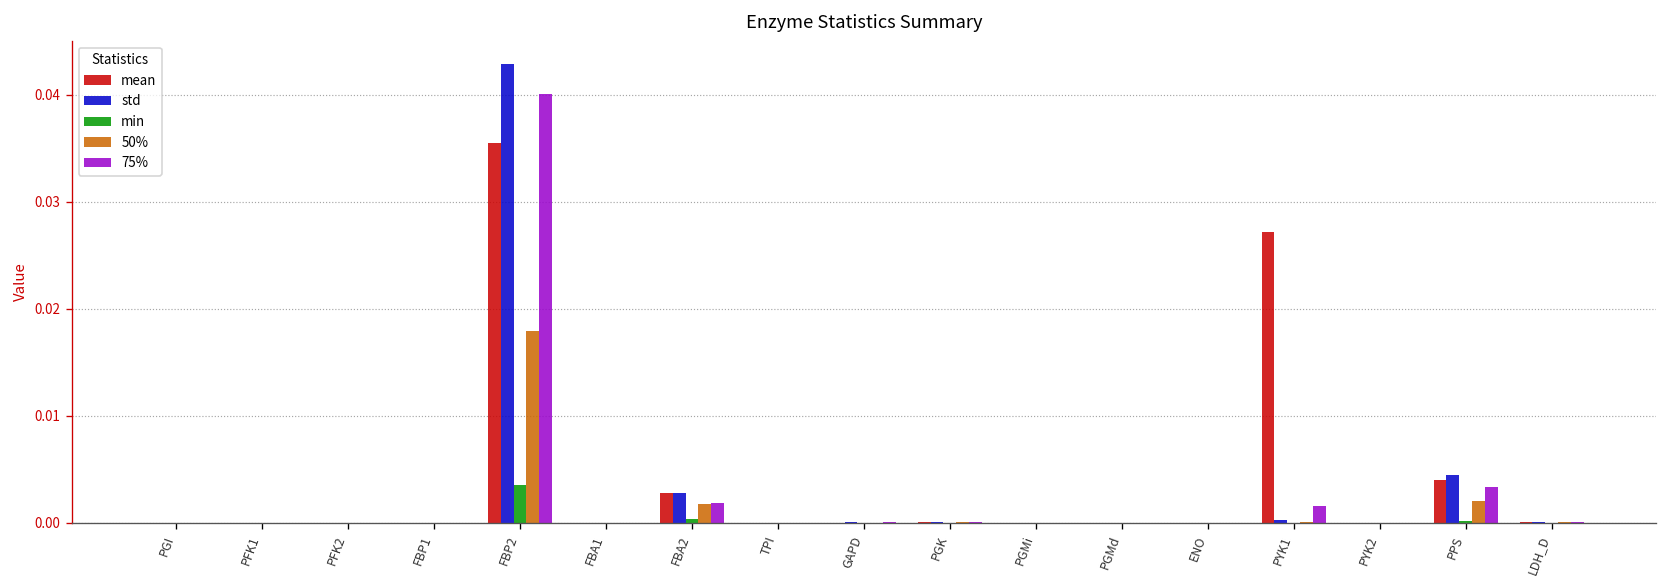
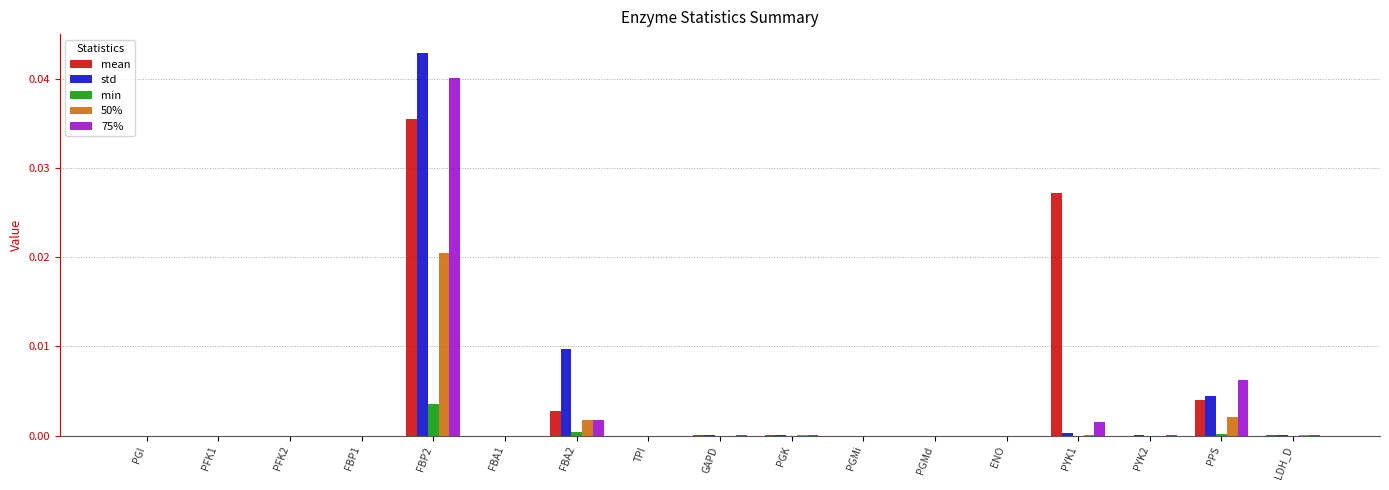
  {
    "mean": {
      "FBP2": 0.035,
      "FBA2": 0.003,
      "PYK1": 0.027,
      "PPS": 0.004
    },
    "std": {
      "FBP2": 0.043,
-     "FBA2": 0.003,
+     "FBA2": 0.010,
      "PYK1": 0.000,
      "PPS": 0.004
    },
    "min": {
      "FBP2": 0.004,
      "FBA2": 0.000
    },
    "50%": {
-     "FBP2": 0.018,
+     "FBP2": 0.020,
      "FBA2": 0.002,
      "PPS": 0.002
    },
    "75%": {
      "FBP2": 0.040,
      "FBA2": 0.002,
      "PYK1": 0.002,
-     "PPS": 0.003
+     "PPS": 0.006
    }
  }
